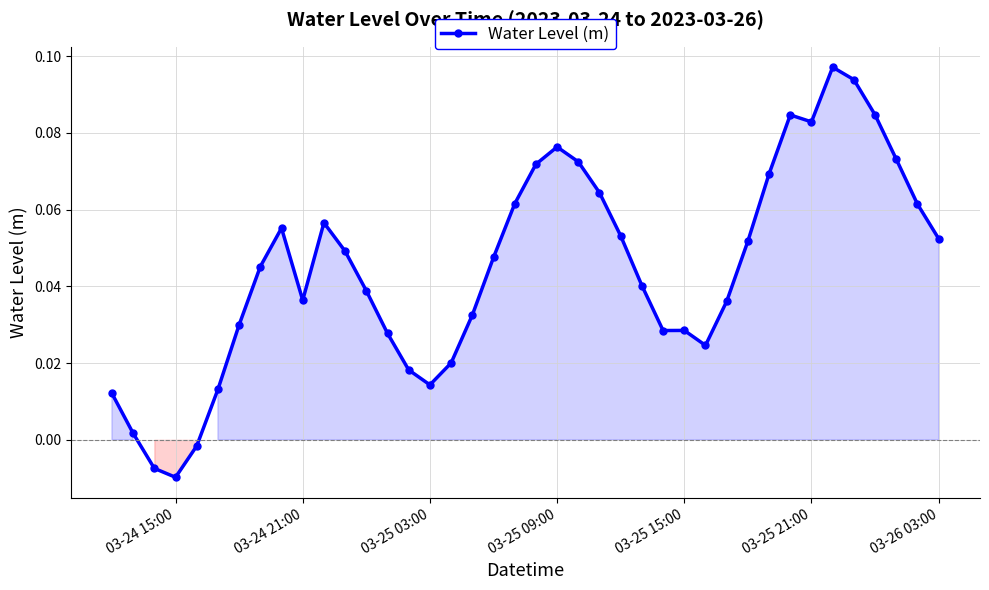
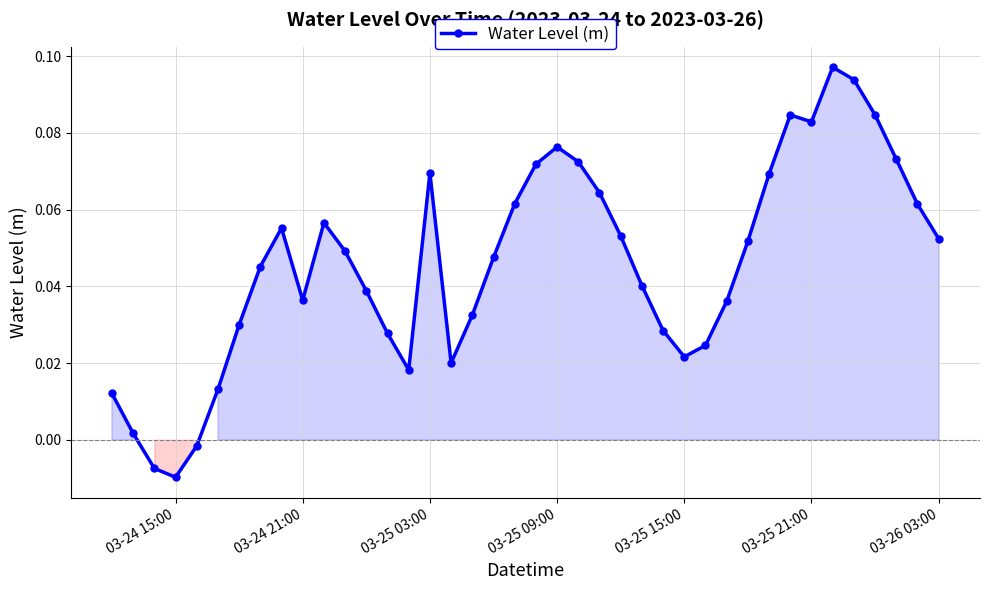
  {
    "Water Level (m)": {
      "03-24 15:00": -0.010,
      "03-24 21:00": 0.036,
-     "03-25 03:00": 0.014,
+     "03-25 03:00": 0.070,
      "03-25 09:00": 0.076,
-     "03-25 15:00": 0.029,
+     "03-25 15:00": 0.022,
      "03-25 21:00": 0.083,
      "03-26 03:00": 0.052
    }
  }
